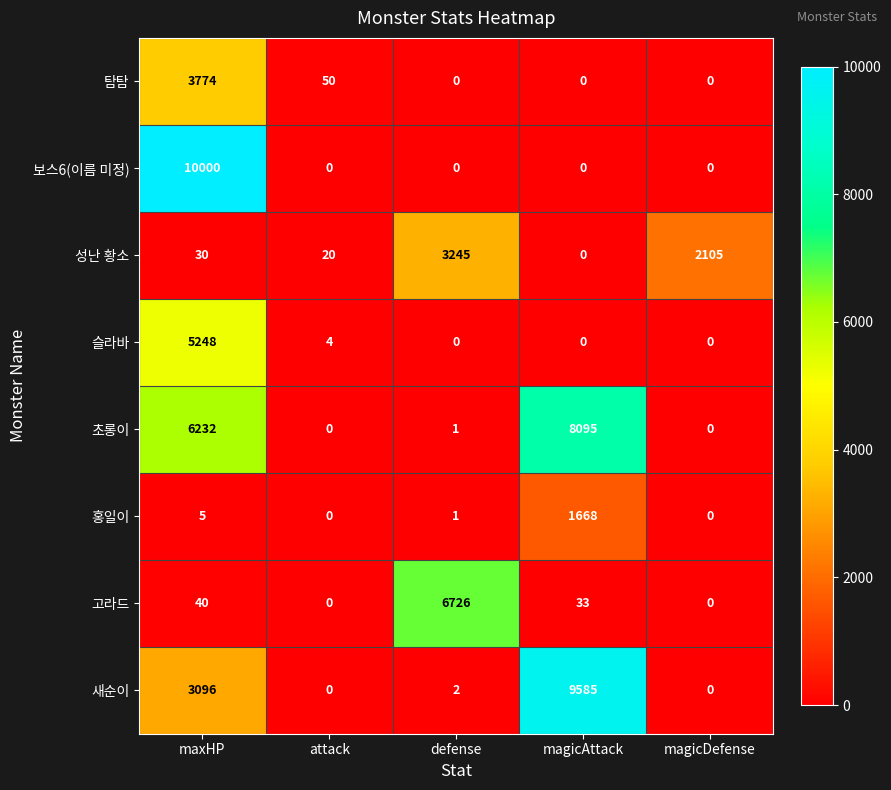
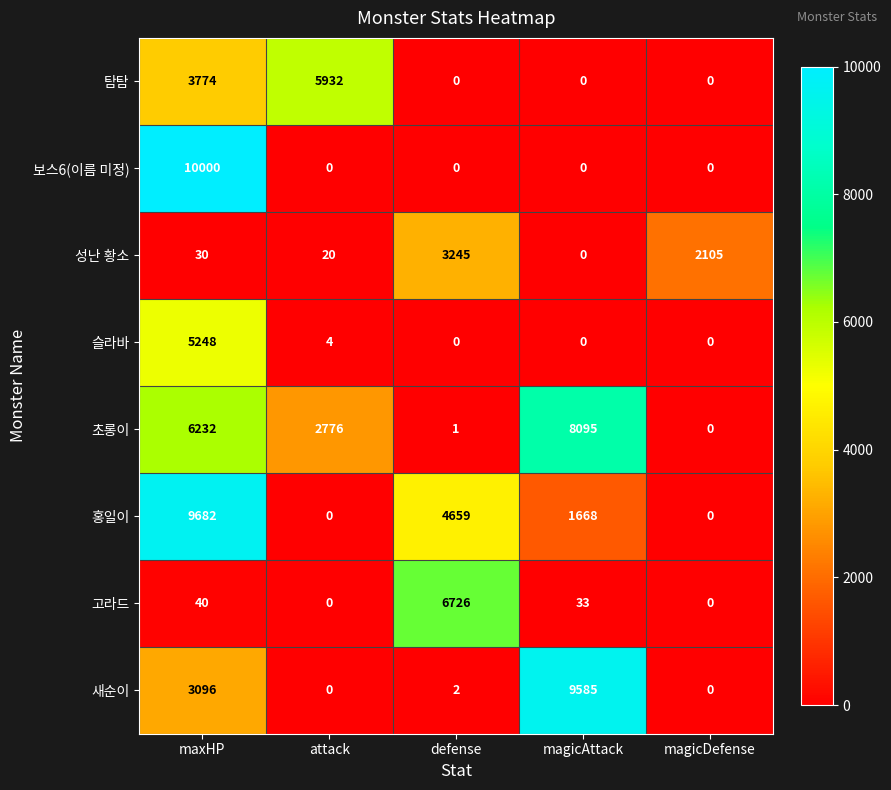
  {
    "탐탐": {
      "maxHP": 3774,
-     "attack": 50,
+     "attack": 5932,
      "defense": 0,
      "magicAttack": 0,
      "magicDefense": 0
    },
    "보스6(이름 미정)": {
      "maxHP": 10000,
      "attack": 0,
      "defense": 0,
      "magicAttack": 0,
      "magicDefense": 0
    },
    "성난 황소": {
      "maxHP": 30,
      "attack": 20,
      "defense": 3245,
      "magicAttack": 0,
      "magicDefense": 2105
    },
    "슬라바": {
      "maxHP": 5248,
      "attack": 4,
      "defense": 0,
      "magicAttack": 0,
      "magicDefense": 0
    },
    "초롱이": {
      "maxHP": 6232,
-     "attack": 0,
+     "attack": 2776,
      "defense": 1,
      "magicAttack": 8095,
      "magicDefense": 0
    },
    "홍일이": {
-     "maxHP": 5,
+     "maxHP": 9682,
      "attack": 0,
-     "defense": 1,
+     "defense": 4659,
      "magicAttack": 1668,
      "magicDefense": 0
    },
    "고라드": {
      "maxHP": 40,
      "attack": 0,
      "defense": 6726,
      "magicAttack": 33,
      "magicDefense": 0
    },
    "새순이": {
      "maxHP": 3096,
      "attack": 0,
      "defense": 2,
      "magicAttack": 9585,
      "magicDefense": 0
    }
  }
